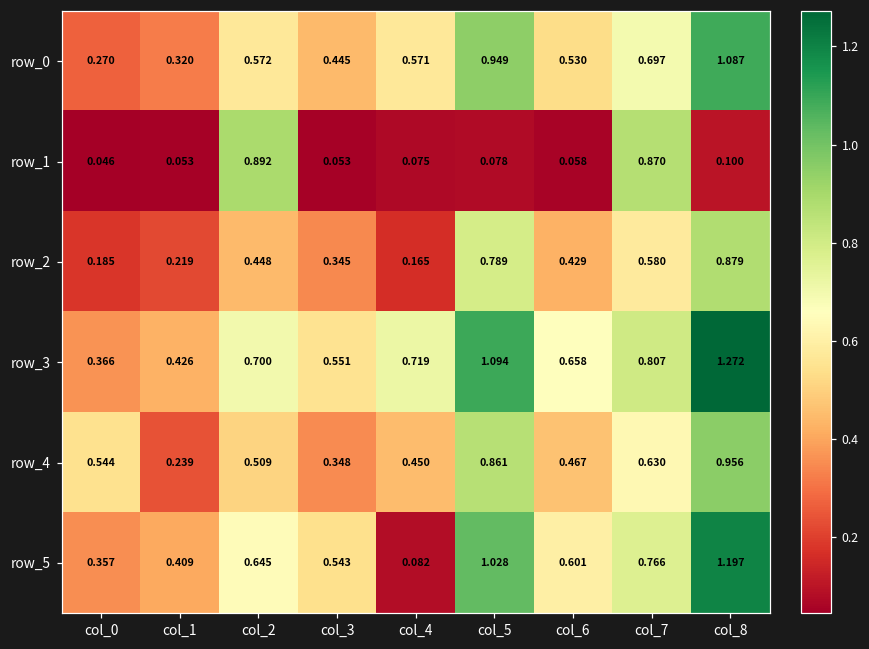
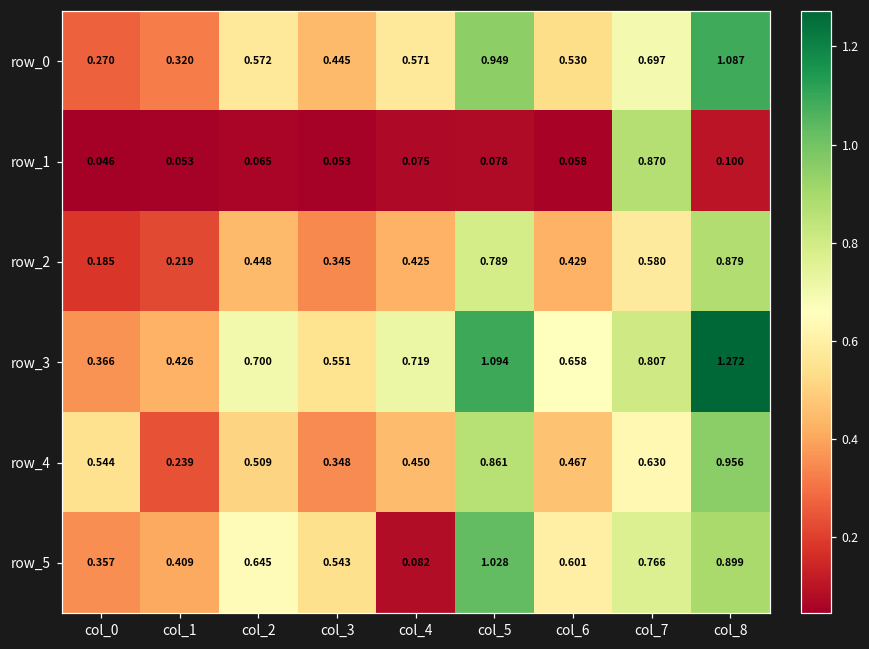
  {
    "row_0": {
      "col_0": 0.270,
      "col_1": 0.320,
      "col_2": 0.572,
      "col_3": 0.445,
      "col_4": 0.571,
      "col_5": 0.949,
      "col_6": 0.530,
      "col_7": 0.697,
      "col_8": 1.087
    },
    "row_1": {
      "col_0": 0.046,
      "col_1": 0.053,
-     "col_2": 0.892,
+     "col_2": 0.065,
      "col_3": 0.053,
      "col_4": 0.075,
      "col_5": 0.078,
      "col_6": 0.058,
      "col_7": 0.870,
      "col_8": 0.100
    },
    "row_2": {
      "col_0": 0.185,
      "col_1": 0.219,
      "col_2": 0.448,
      "col_3": 0.345,
-     "col_4": 0.165,
+     "col_4": 0.425,
      "col_5": 0.789,
      "col_6": 0.429,
      "col_7": 0.580,
      "col_8": 0.879
    },
    "row_3": {
      "col_0": 0.366,
      "col_1": 0.426,
      "col_2": 0.700,
      "col_3": 0.551,
      "col_4": 0.719,
      "col_5": 1.094,
      "col_6": 0.658,
      "col_7": 0.807,
      "col_8": 1.272
    },
    "row_4": {
      "col_0": 0.544,
      "col_1": 0.239,
      "col_2": 0.509,
      "col_3": 0.348,
      "col_4": 0.450,
      "col_5": 0.861,
      "col_6": 0.467,
      "col_7": 0.630,
      "col_8": 0.956
    },
    "row_5": {
      "col_0": 0.357,
      "col_1": 0.409,
      "col_2": 0.645,
      "col_3": 0.543,
      "col_4": 0.082,
      "col_5": 1.028,
      "col_6": 0.601,
      "col_7": 0.766,
-     "col_8": 1.197
+     "col_8": 0.899
    }
  }
